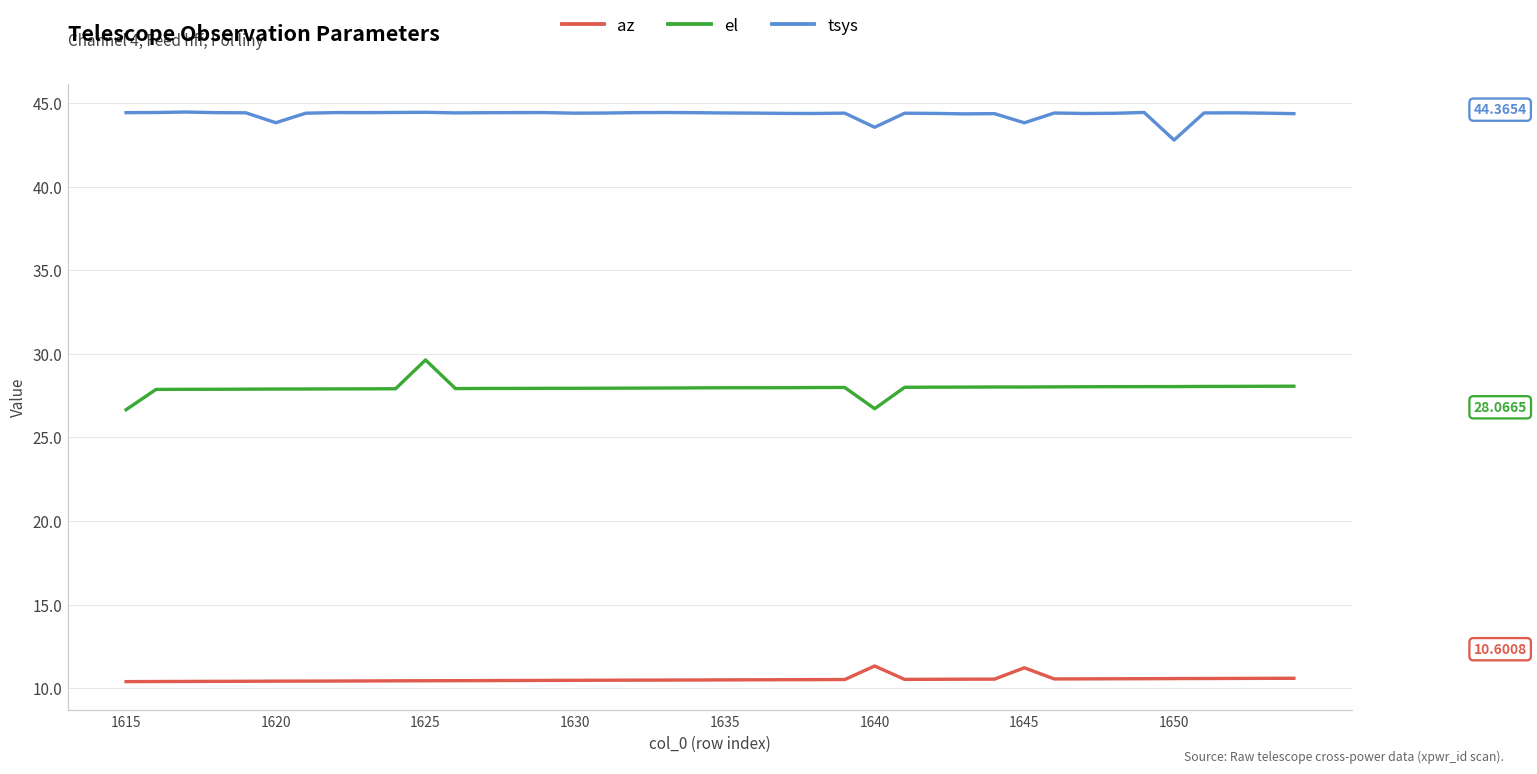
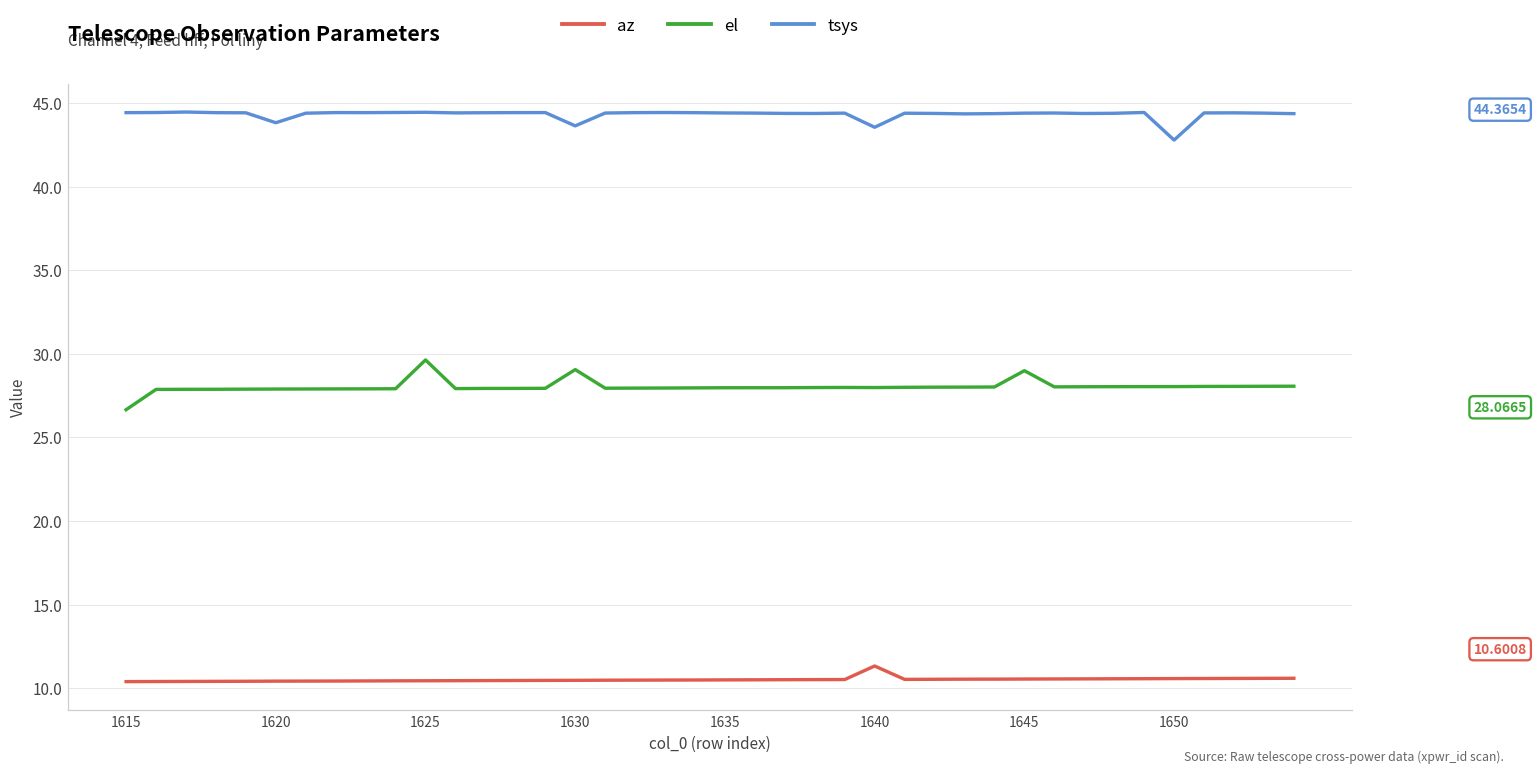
  {
    "az": {
      "1615": 10.4,
      "1620": 10.4,
      "1625": 10.5,
      "1630": 10.5,
      "1635": 10.5,
      "1640": 11.3,
-     "1645": 11.2,
+     "1645": 10.6,
      "1650": 10.6
    },
    "el": {
      "1615": 26.7,
      "1620": 27.9,
      "1625": 29.6,
-     "1630": 27.9,
+     "1630": 29.1,
      "1635": 28.0,
-     "1640": 26.7,
-     "1645": 28.0,
+     "1640": 28.0,
+     "1645": 29.0,
      "1650": 28.0
    },
    "tsys": {
      "1615": 44.4,
      "1620": 43.8,
      "1625": 44.4,
-     "1630": 44.4,
+     "1630": 43.6,
      "1635": 44.4,
      "1640": 43.6,
-     "1645": 43.8,
+     "1645": 44.4,
      "1650": 42.8
    }
  }
